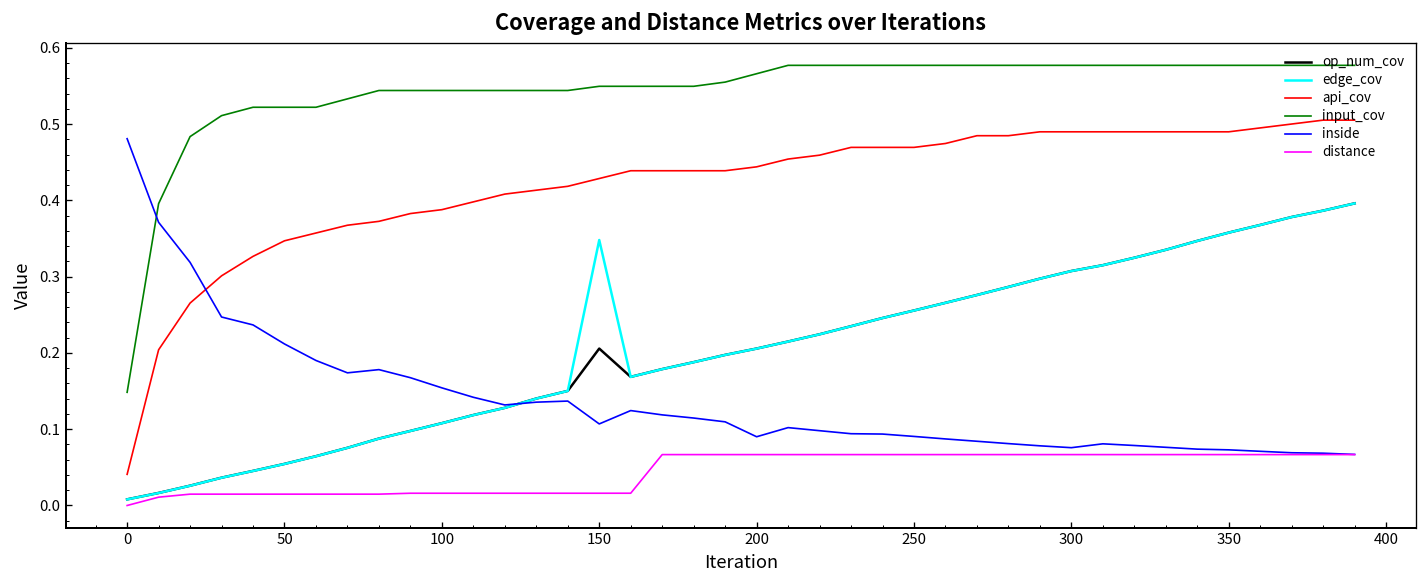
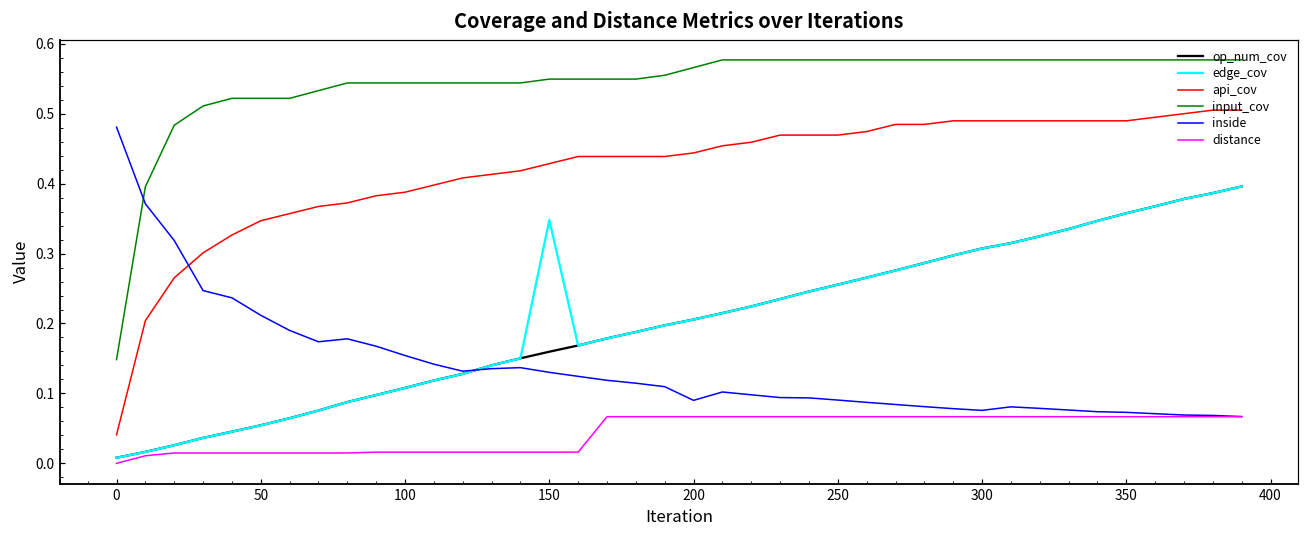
  {
    "op_num_cov": {
-     "150": 0.21
+     "150": 0.16
    },
    "edge_cov": {
      "150": 0.35
    },
    "api_cov": {
      "0": 0.04,
      "50": 0.35,
      "100": 0.39,
      "150": 0.43,
      "200": 0.44,
      "250": 0.47,
      "300": 0.49,
      "350": 0.49
    },
    "input_cov": {
      "0": 0.15,
      "50": 0.52,
      "100": 0.54,
      "150": 0.55,
      "200": 0.57,
      "250": 0.58,
      "300": 0.58,
      "350": 0.58
    },
    "inside": {
      "0": 0.48,
      "50": 0.21,
      "100": 0.15,
-     "150": 0.11,
+     "150": 0.13,
      "200": 0.09,
      "250": 0.09,
      "300": 0.08,
      "350": 0.07
    },
    "distance": {
      "0": 0.00,
      "50": 0.01,
      "100": 0.02,
      "150": 0.02,
      "200": 0.07,
      "250": 0.07,
      "300": 0.07,
      "350": 0.07
    }
  }
